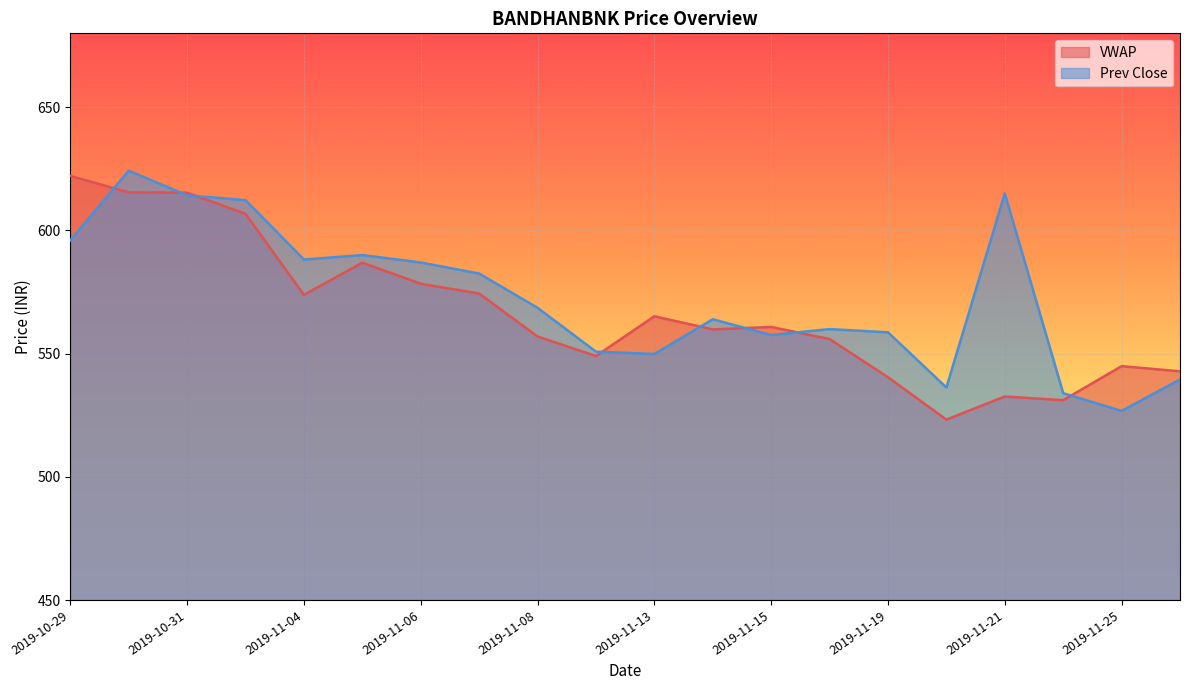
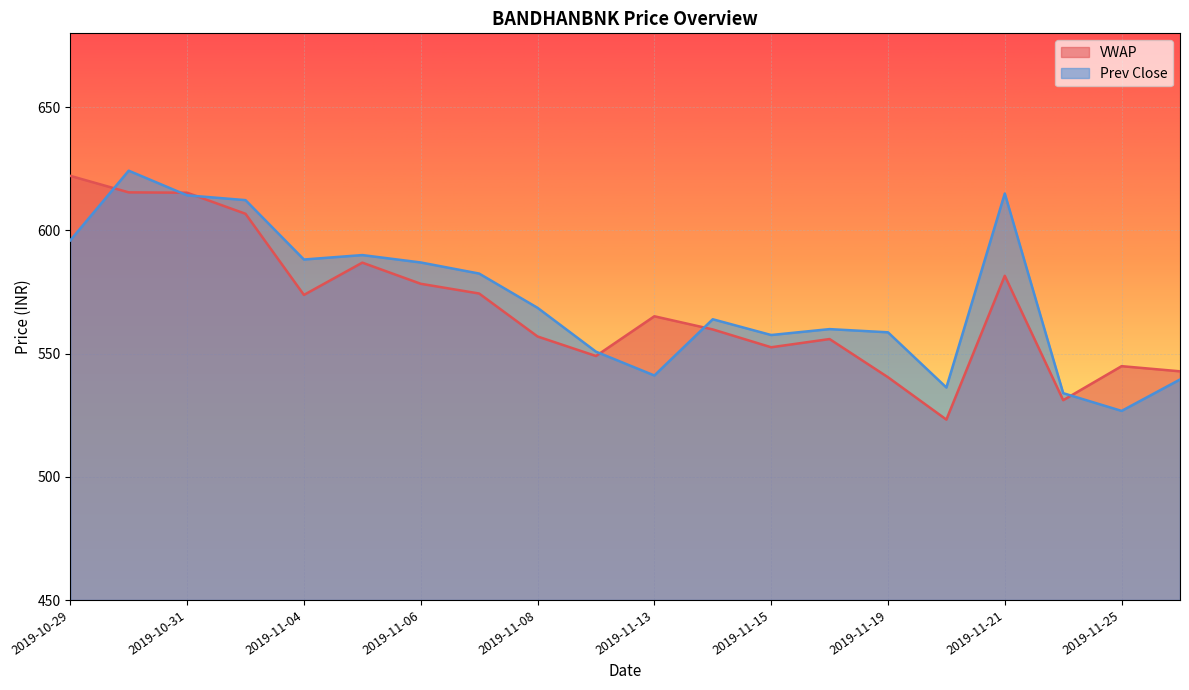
  {
    "VWAP": {
      "2019-10-29": 622,
      "2019-10-31": 615,
      "2019-11-04": 574,
      "2019-11-06": 578,
      "2019-11-08": 557,
      "2019-11-13": 565,
-     "2019-11-15": 561,
+     "2019-11-15": 553,
      "2019-11-19": 540,
-     "2019-11-21": 533,
+     "2019-11-21": 582,
      "2019-11-25": 545
    },
    "Prev Close": {
      "2019-10-29": 596,
      "2019-10-31": 614,
      "2019-11-04": 588,
      "2019-11-06": 587,
      "2019-11-08": 569,
-     "2019-11-13": 550,
+     "2019-11-13": 541,
      "2019-11-15": 558,
      "2019-11-19": 559,
      "2019-11-21": 615,
      "2019-11-25": 527
    }
  }
